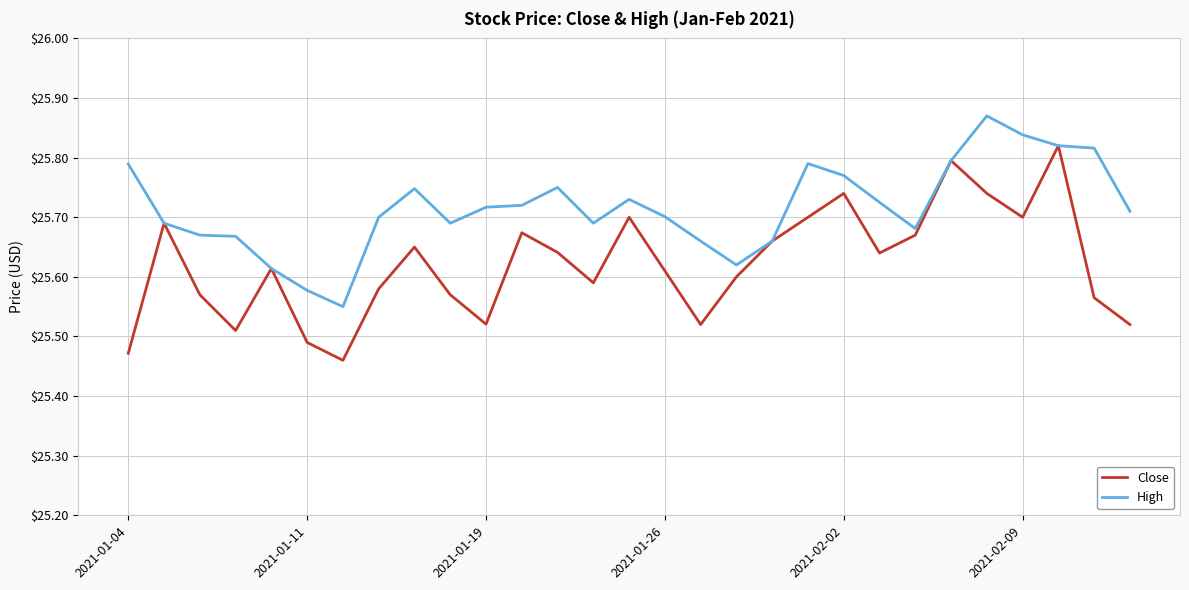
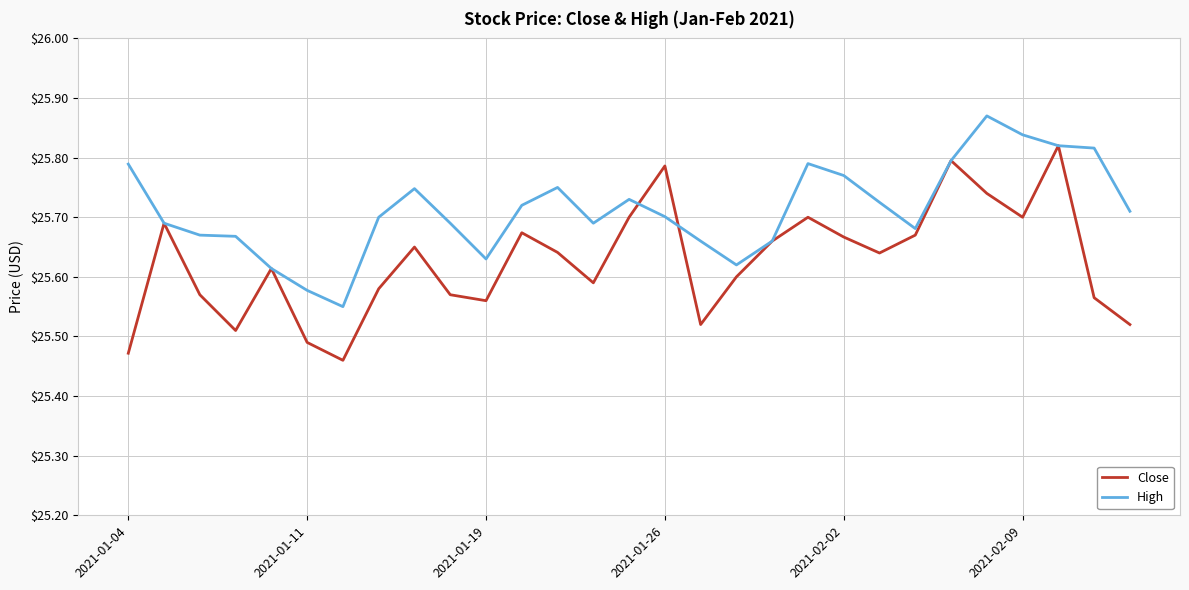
  {
    "Close": {
      "2021-01-04": "$25.47",
      "2021-01-11": "$25.49",
-     "2021-01-19": "$25.52",
-     "2021-01-26": "$25.61",
-     "2021-02-02": "$25.74",
+     "2021-01-19": "$25.56",
+     "2021-01-26": "$25.79",
+     "2021-02-02": "$25.67",
      "2021-02-09": "$25.70"
    },
    "High": {
      "2021-01-04": "$25.79",
      "2021-01-11": "$25.58",
-     "2021-01-19": "$25.72",
+     "2021-01-19": "$25.63",
      "2021-01-26": "$25.70",
      "2021-02-02": "$25.77",
      "2021-02-09": "$25.84"
    }
  }
